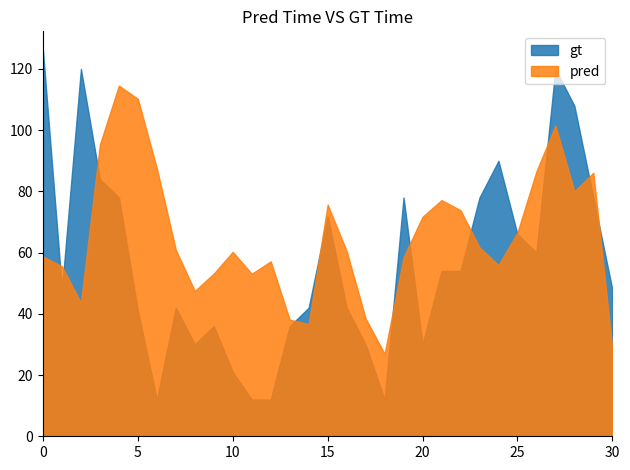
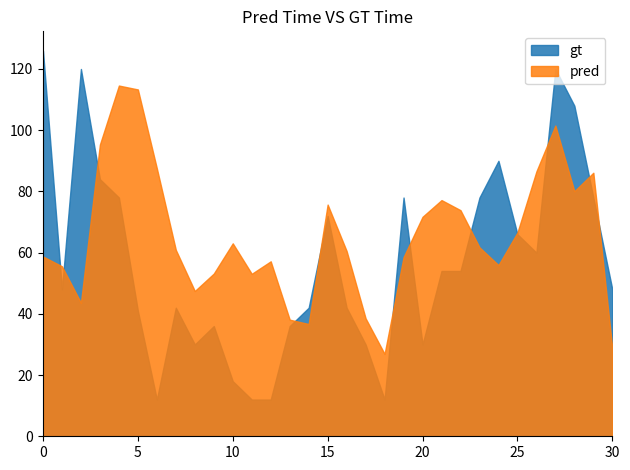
  {
    "gt": {
      "0": 126,
      "5": 41,
-     "10": 21,
+     "10": 18,
      "15": 72,
      "20": 30,
      "30": 48
    },
    "pred": {
      "0": 59,
-     "5": 110,
-     "10": 60,
+     "5": 113,
+     "10": 63,
      "15": 76,
      "20": 72,
      "30": 29
    }
  }
